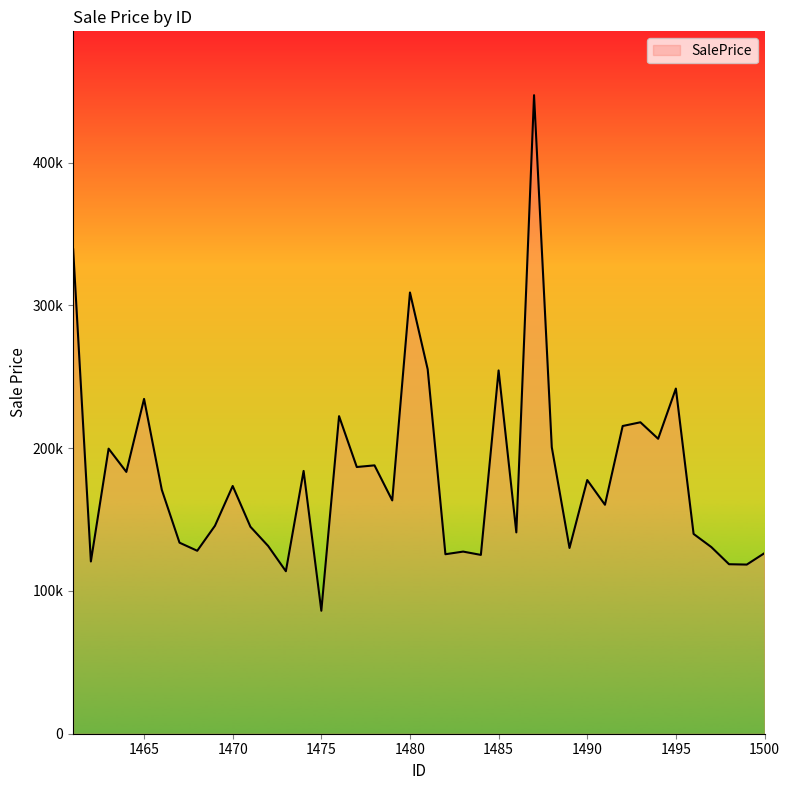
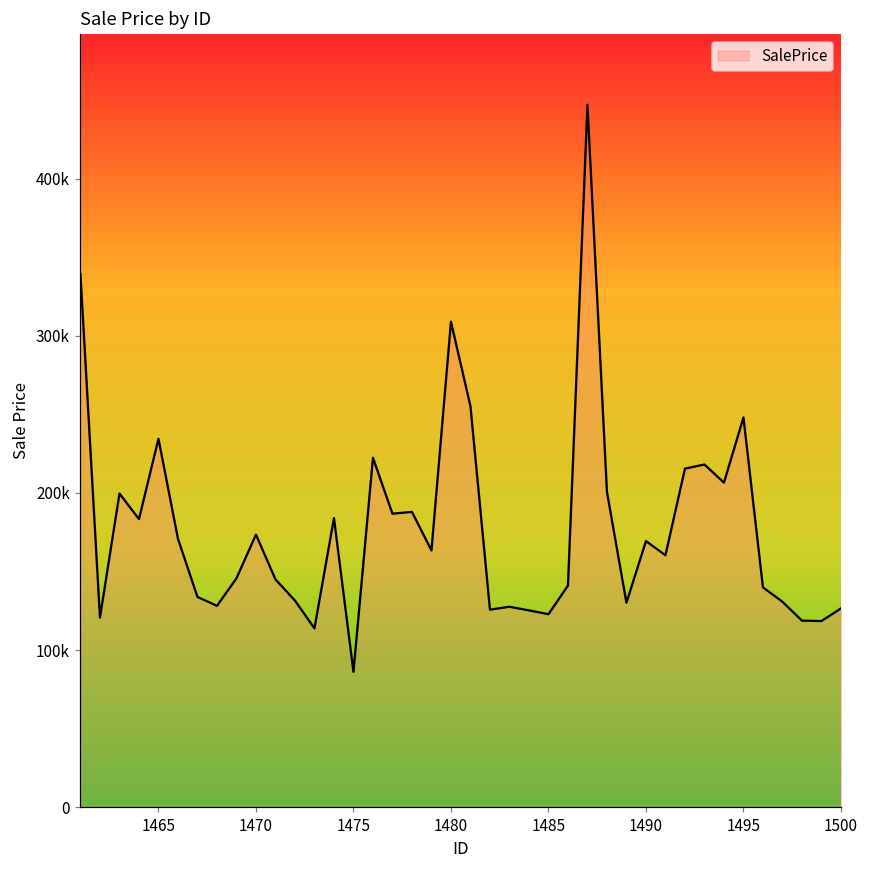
  {
    "1465": 234000,
    "1470": 173000,
    "1475": 86000,
    "1480": 309000,
-   "1485": 254000,
-   "1490": 178000,
-   "1495": 242000,
+   "1485": 123000,
+   "1490": 169000,
+   "1495": 248000,
    "1500": 126000
  }
